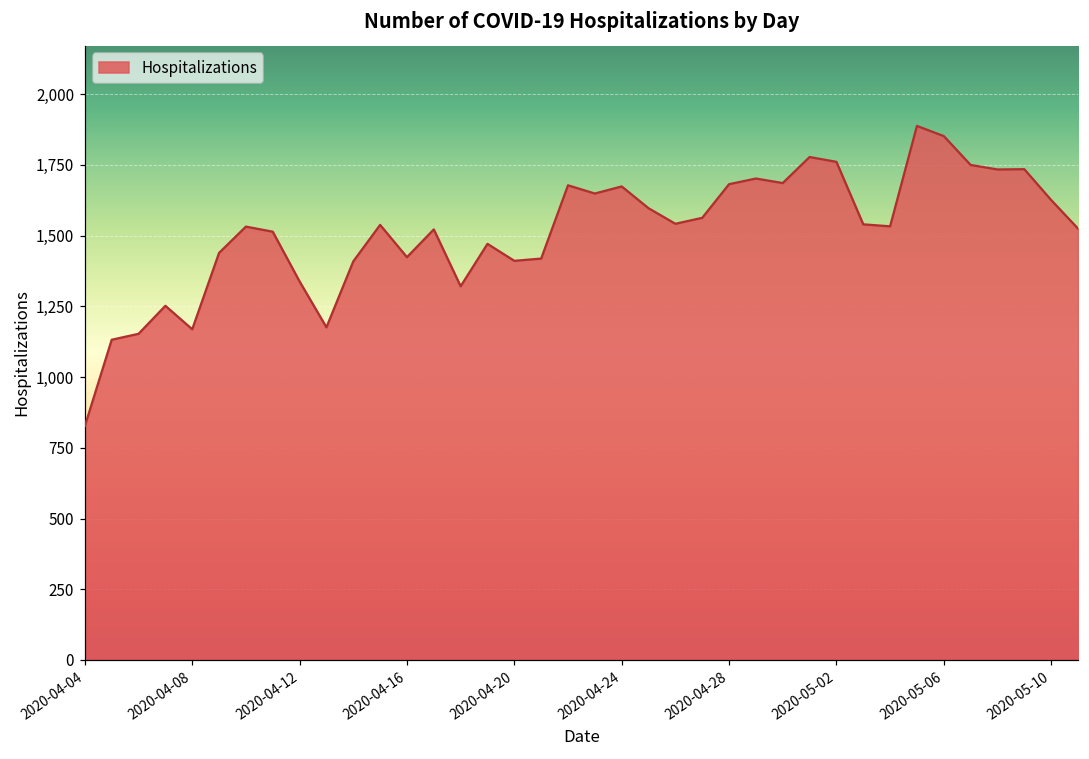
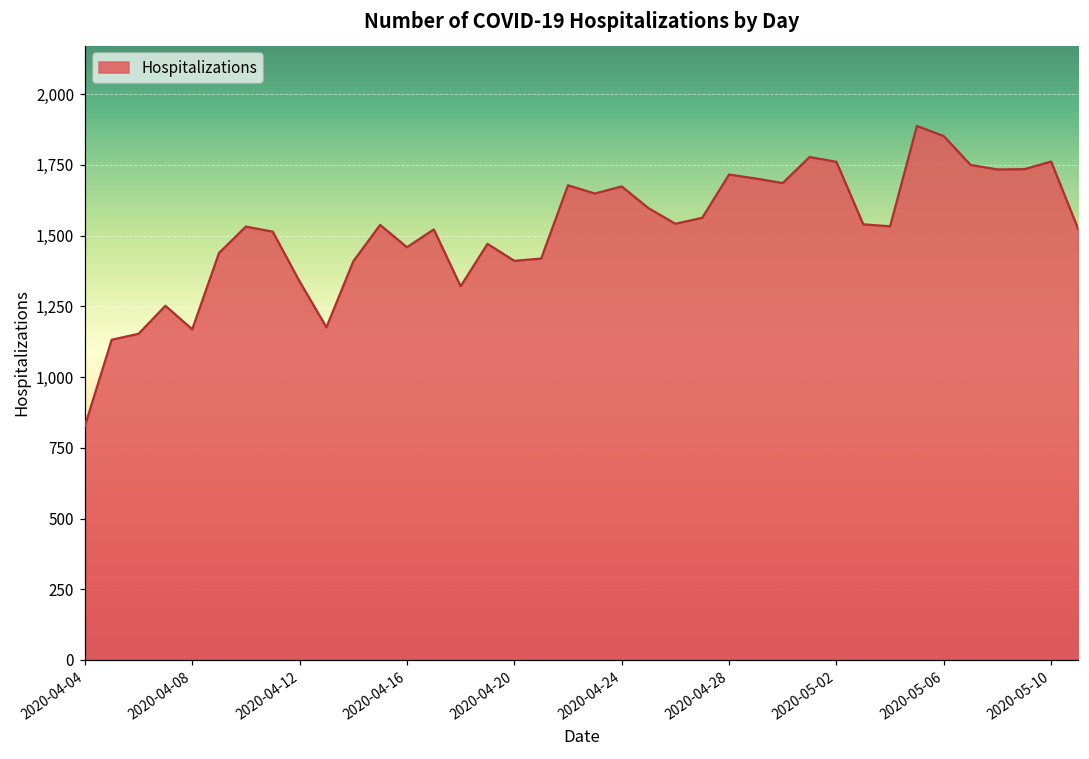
  {
    "2020-04-04": "830",
    "2020-04-08": "1,170",
    "2020-04-12": "1,340",
-   "2020-04-16": "1,420",
+   "2020-04-16": "1,460",
    "2020-04-20": "1,410",
    "2020-04-24": "1,670",
-   "2020-04-28": "1,680",
+   "2020-04-28": "1,720",
    "2020-05-02": "1,760",
    "2020-05-06": "1,850",
-   "2020-05-10": "1,630"
+   "2020-05-10": "1,760"
  }
